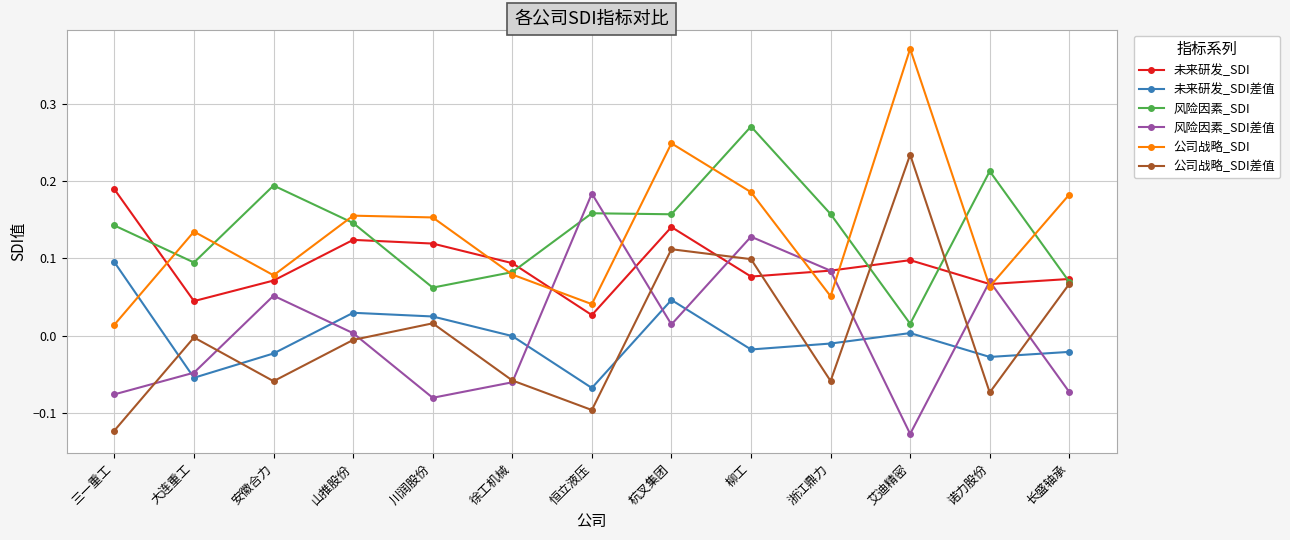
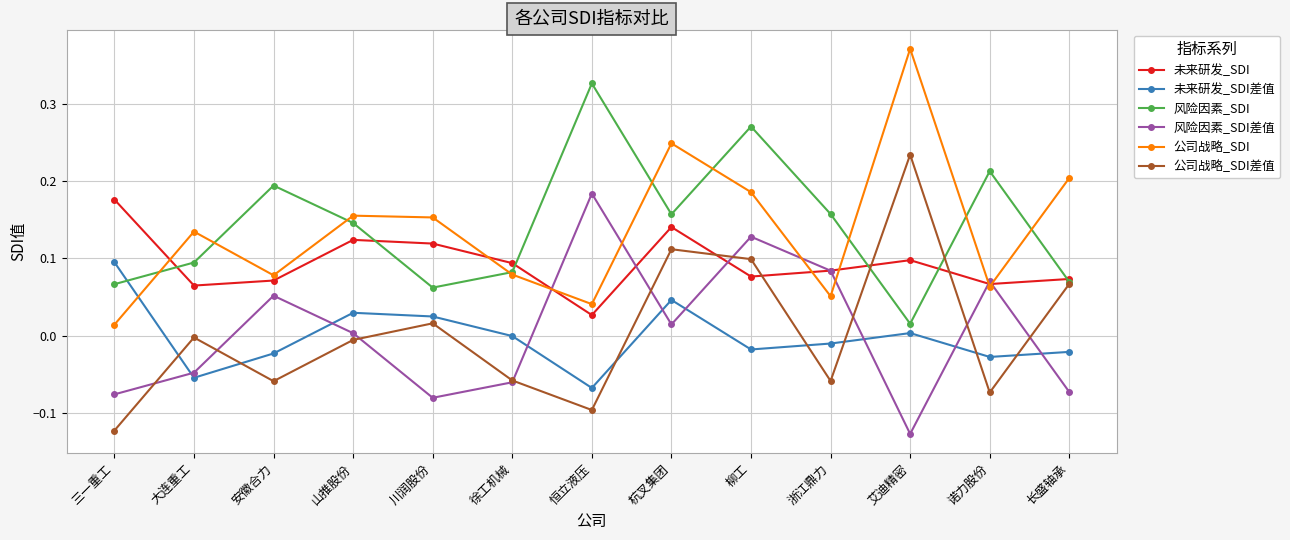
  {
    "未来研发_SDI": {
-     "三一重工": 0.19,
-     "大连重工": 0.04,
+     "三一重工": 0.18,
+     "大连重工": 0.06,
      "安徽合力": 0.07,
      "山推股份": 0.12,
      "川润股份": 0.12,
      "徐工机械": 0.09,
      "恒立液压": 0.03,
      "杭叉集团": 0.14,
      "柳工": 0.08,
      "艾迪精密": 0.10,
      "诺力股份": 0.07,
      "长盛轴承": 0.07
    },
    "未来研发_SDI差值": {
      "三一重工": 0.10,
      "大连重工": -0.05,
      "安徽合力": -0.02,
      "山推股份": 0.03,
      "川润股份": 0.02,
      "徐工机械": 0.00,
      "恒立液压": -0.07,
      "杭叉集团": 0.05,
      "柳工": -0.02,
      "浙江鼎力": -0.01,
      "艾迪精密": 0.00,
      "诺力股份": -0.03,
      "长盛轴承": -0.02
    },
    "风险因素_SDI": {
-     "三一重工": 0.14,
+     "三一重工": 0.07,
      "大连重工": 0.09,
      "安徽合力": 0.19,
      "山推股份": 0.15,
      "川润股份": 0.06,
-     "恒立液压": 0.16,
+     "恒立液压": 0.33,
      "杭叉集团": 0.16,
      "柳工": 0.27,
      "浙江鼎力": 0.16,
      "艾迪精密": 0.02,
      "诺力股份": 0.21
    },
    "风险因素_SDI差值": {
      "三一重工": -0.08,
      "大连重工": -0.05,
      "安徽合力": 0.05,
      "山推股份": 0.00,
      "川润股份": -0.08,
      "恒立液压": 0.18,
      "杭叉集团": 0.01,
      "柳工": 0.13,
      "艾迪精密": -0.13,
      "诺力股份": 0.07,
      "长盛轴承": -0.07
    },
    "公司战略_SDI": {
      "三一重工": 0.01,
      "大连重工": 0.13,
      "安徽合力": 0.08,
      "山推股份": 0.16,
      "川润股份": 0.15,
      "恒立液压": 0.04,
      "杭叉集团": 0.25,
      "柳工": 0.19,
      "浙江鼎力": 0.05,
      "艾迪精密": 0.37,
      "诺力股份": 0.06,
-     "长盛轴承": 0.18
+     "长盛轴承": 0.20
    },
    "公司战略_SDI差值": {
      "三一重工": -0.12,
      "大连重工": 0.00,
      "安徽合力": -0.06,
      "山推股份": -0.01,
      "川润股份": 0.02,
      "恒立液压": -0.10,
      "杭叉集团": 0.11,
      "柳工": 0.10,
      "浙江鼎力": -0.06,
      "艾迪精密": 0.23,
      "诺力股份": -0.07
    }
  }
